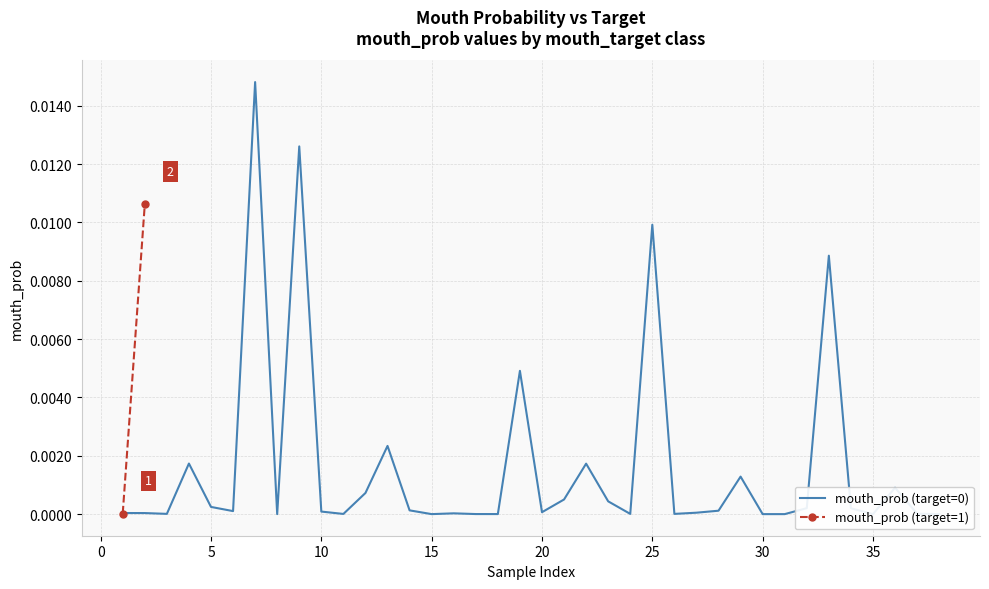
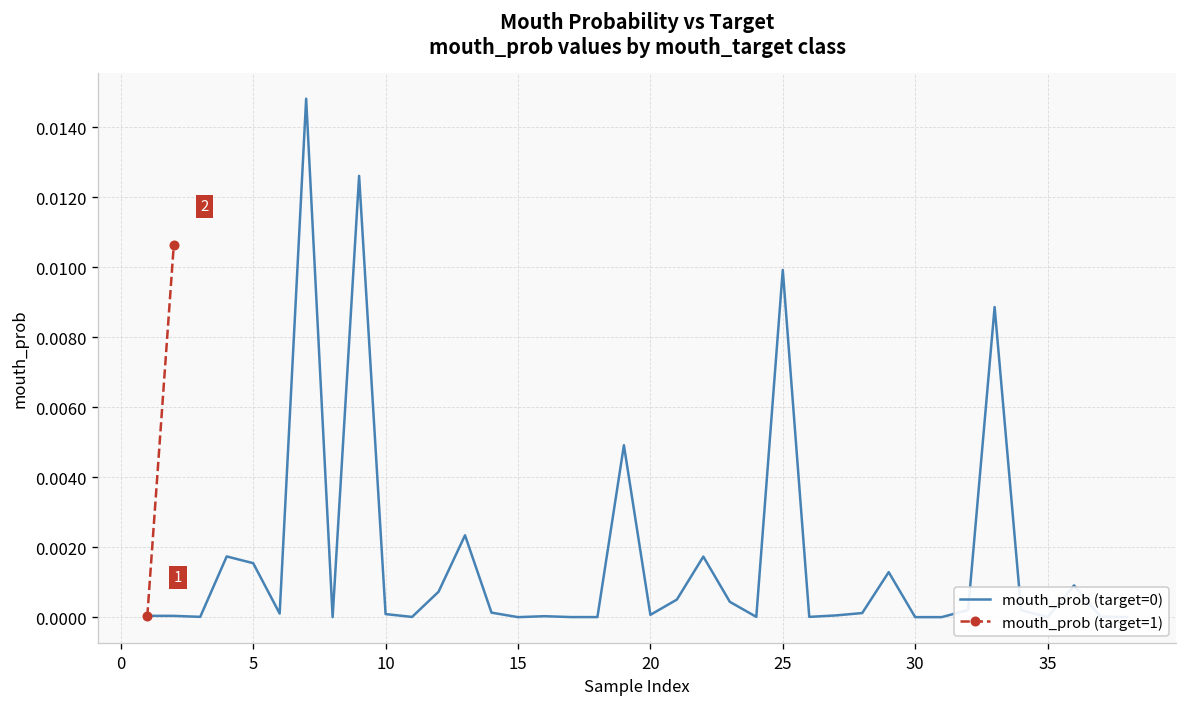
  {
    "mouth_prob (target=0)": {
-     "5": 0.0002,
+     "5": 0.0015,
      "10": 0.0001,
      "15": 0.0000,
      "20": 0.0001,
      "25": 0.0099,
      "30": 0.0000
    }
  }
